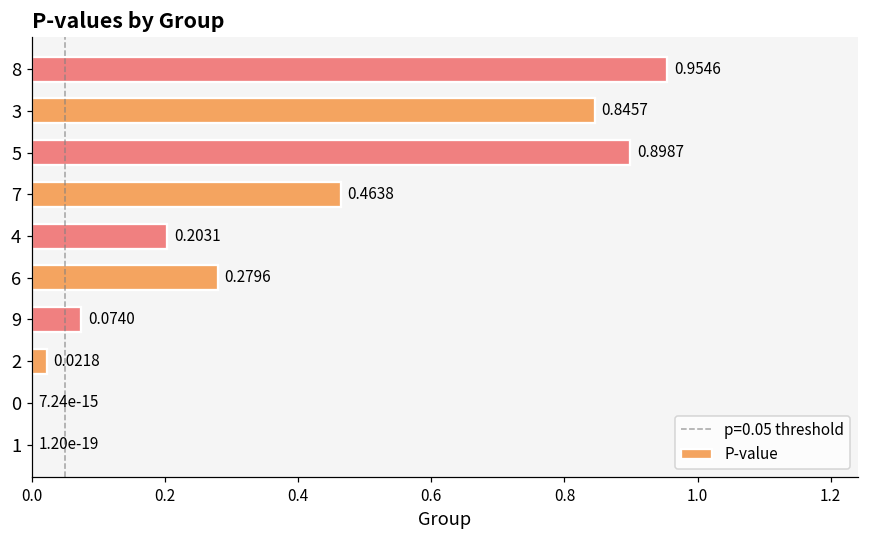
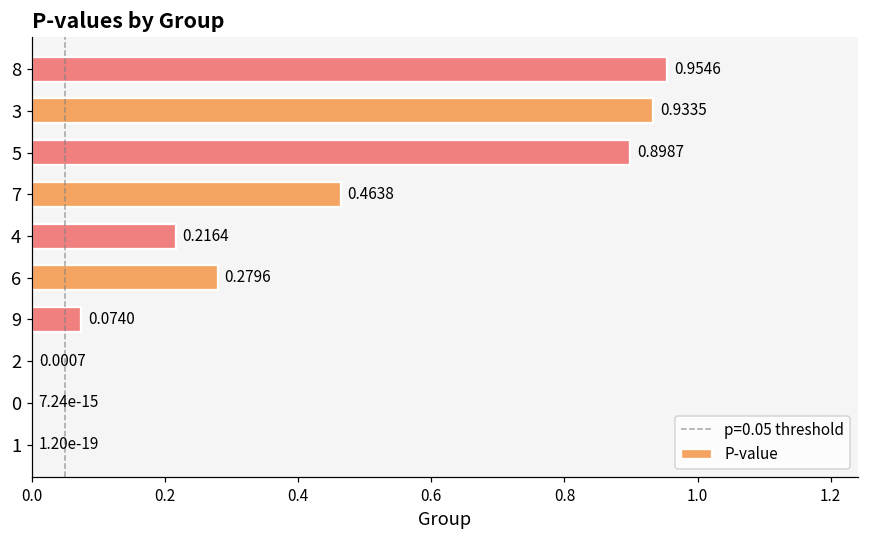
  {
    "8": "0.9546",
-   "3": "0.8457",
+   "3": "0.9335",
    "5": "0.8987",
    "7": "0.4638",
-   "4": "0.2031",
+   "4": "0.2164",
    "6": "0.2796",
    "9": "0.0740",
-   "2": "0.0218",
+   "2": "0.0007",
    "0": "7.24e-15",
    "1": "1.20e-19"
  }
